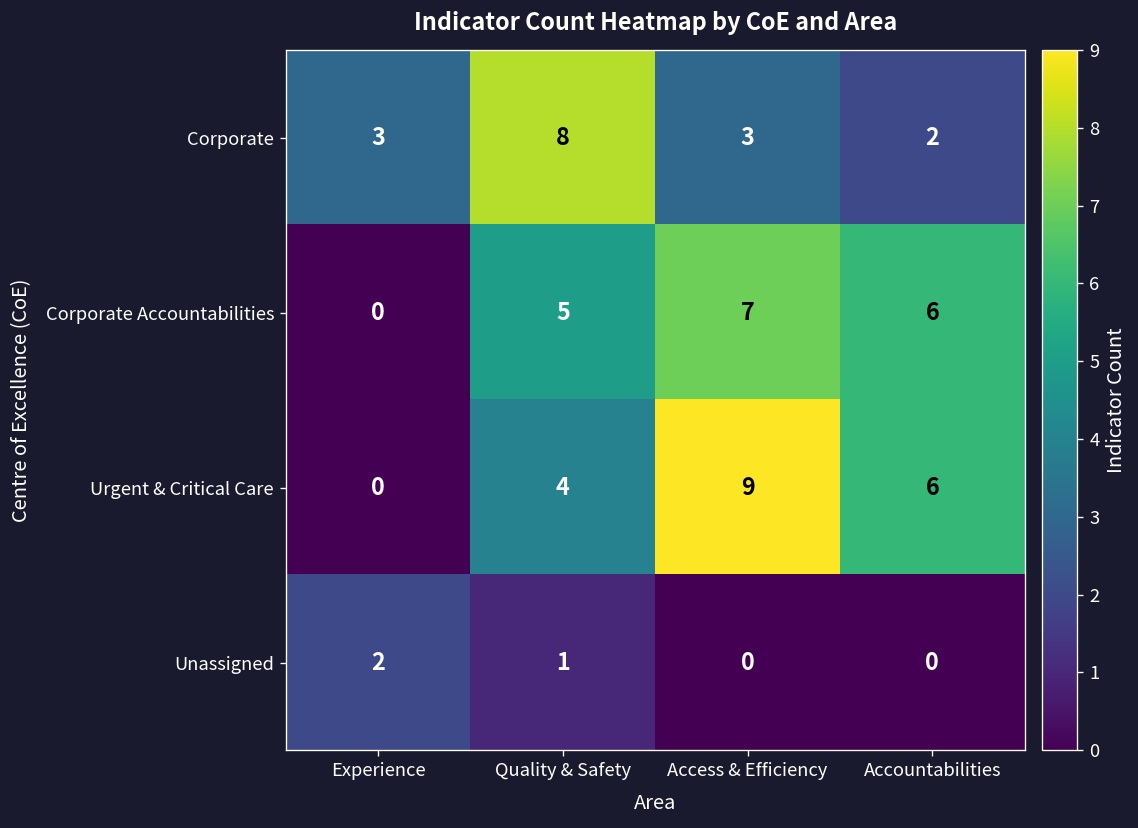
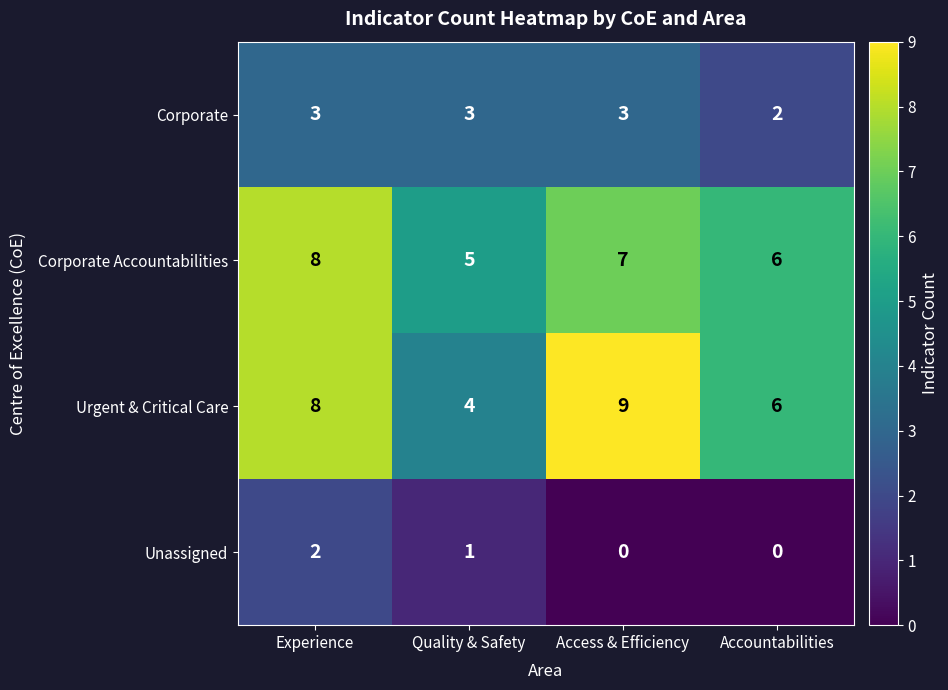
  {
    "Corporate": {
      "Experience": 3,
-     "Quality & Safety": 8,
+     "Quality & Safety": 3,
      "Access & Efficiency": 3,
      "Accountabilities": 2
    },
    "Corporate Accountabilities": {
-     "Experience": 0,
+     "Experience": 8,
      "Quality & Safety": 5,
      "Access & Efficiency": 7,
      "Accountabilities": 6
    },
    "Urgent & Critical Care": {
-     "Experience": 0,
+     "Experience": 8,
      "Quality & Safety": 4,
      "Access & Efficiency": 9,
      "Accountabilities": 6
    },
    "Unassigned": {
      "Experience": 2,
      "Quality & Safety": 1,
      "Access & Efficiency": 0,
      "Accountabilities": 0
    }
  }
